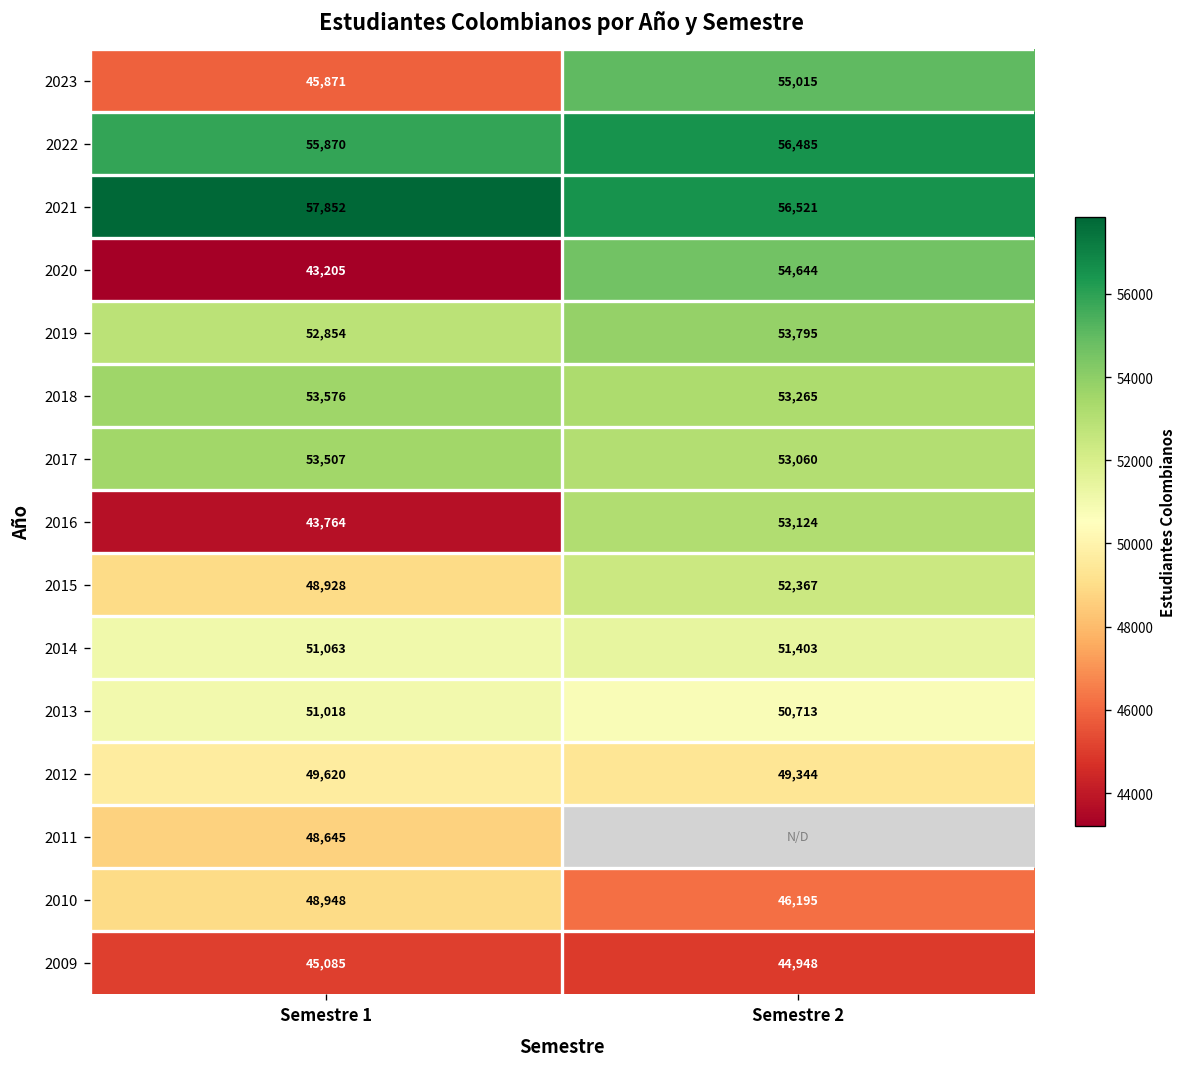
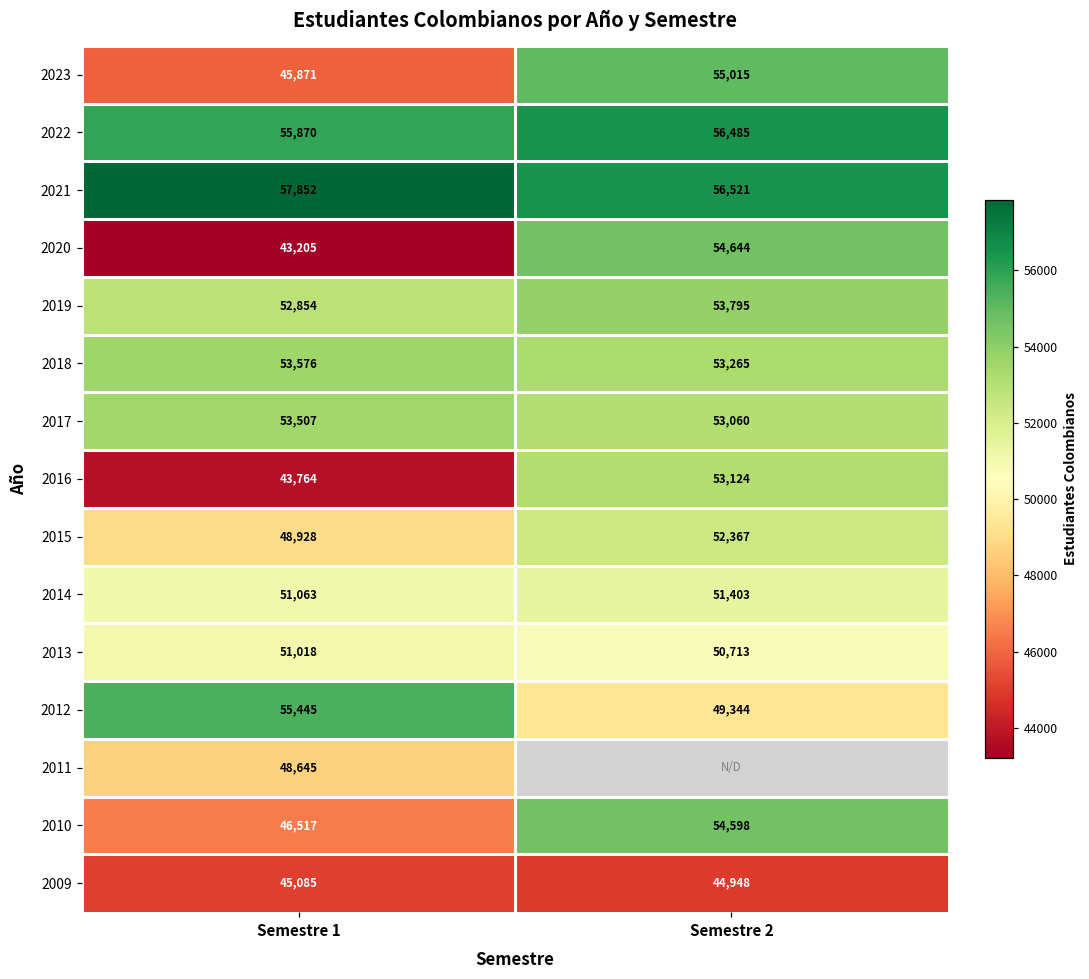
  {
    "2023": {
      "Semestre 1": "45,871",
      "Semestre 2": "55,015"
    },
    "2022": {
      "Semestre 1": "55,870",
      "Semestre 2": "56,485"
    },
    "2021": {
      "Semestre 1": "57,852",
      "Semestre 2": "56,521"
    },
    "2020": {
      "Semestre 1": "43,205",
      "Semestre 2": "54,644"
    },
    "2019": {
      "Semestre 1": "52,854",
      "Semestre 2": "53,795"
    },
    "2018": {
      "Semestre 1": "53,576",
      "Semestre 2": "53,265"
    },
    "2017": {
      "Semestre 1": "53,507",
      "Semestre 2": "53,060"
    },
    "2016": {
      "Semestre 1": "43,764",
      "Semestre 2": "53,124"
    },
    "2015": {
      "Semestre 1": "48,928",
      "Semestre 2": "52,367"
    },
    "2014": {
      "Semestre 1": "51,063",
      "Semestre 2": "51,403"
    },
    "2013": {
      "Semestre 1": "51,018",
      "Semestre 2": "50,713"
    },
    "2012": {
-     "Semestre 1": "49,620",
+     "Semestre 1": "55,445",
      "Semestre 2": "49,344"
    },
    "2011": {
      "Semestre 1": "48,645"
    },
    "2010": {
-     "Semestre 1": "48,948",
-     "Semestre 2": "46,195"
+     "Semestre 1": "46,517",
+     "Semestre 2": "54,598"
    },
    "2009": {
      "Semestre 1": "45,085",
      "Semestre 2": "44,948"
    }
  }
